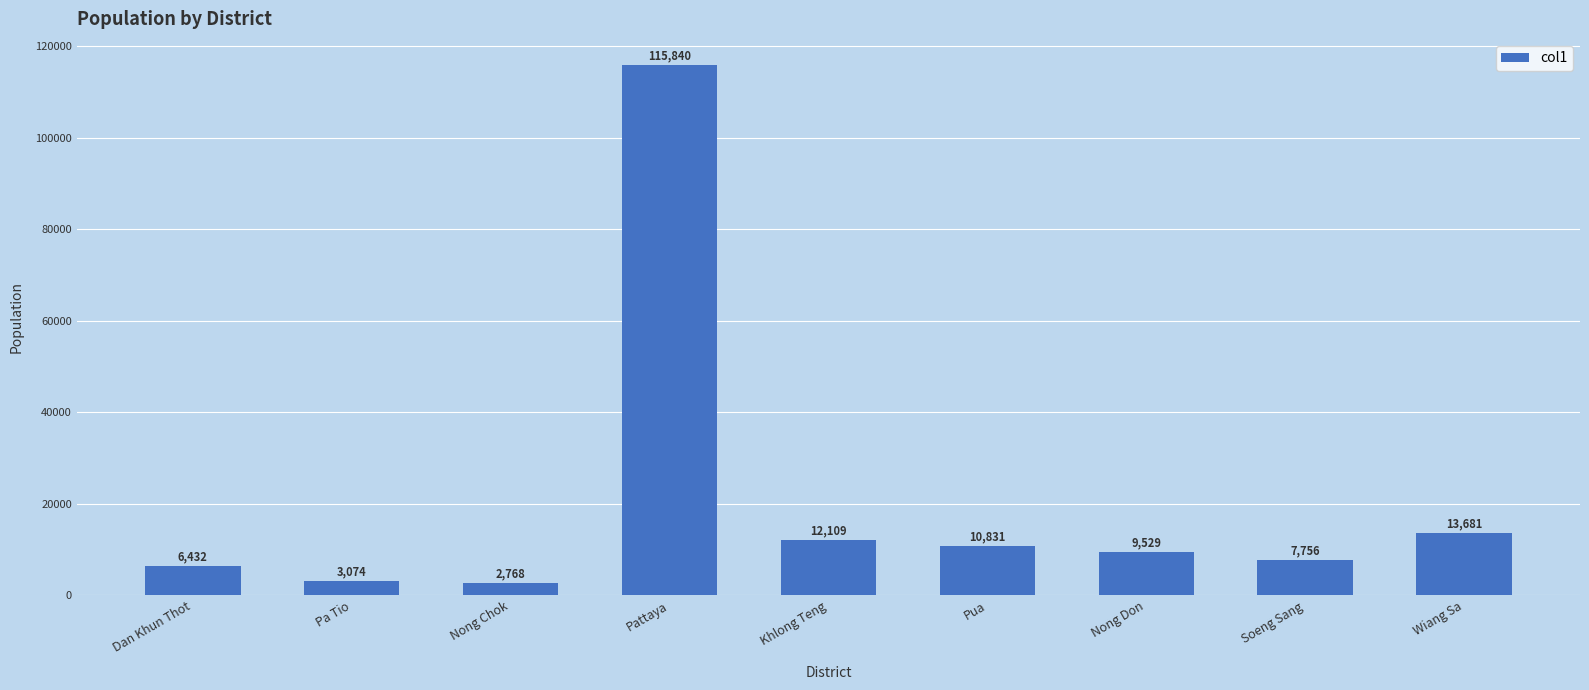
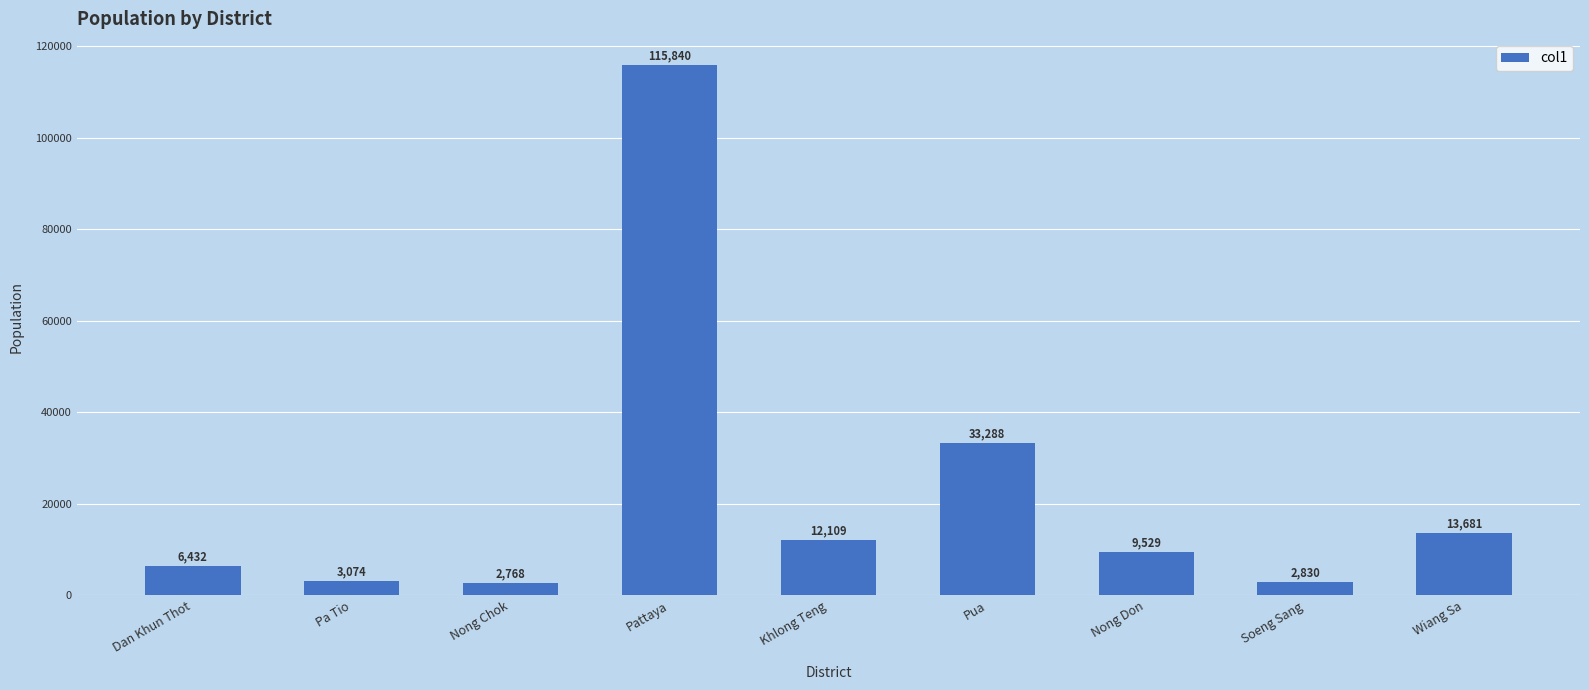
  {
    "Dan Khun Thot": "6,432",
    "Pa Tio": "3,074",
    "Nong Chok": "2,768",
    "Pattaya": "115,840",
    "Khlong Teng": "12,109",
-   "Pua": "10,831",
+   "Pua": "33,288",
    "Nong Don": "9,529",
-   "Soeng Sang": "7,756",
+   "Soeng Sang": "2,830",
    "Wiang Sa": "13,681"
  }
